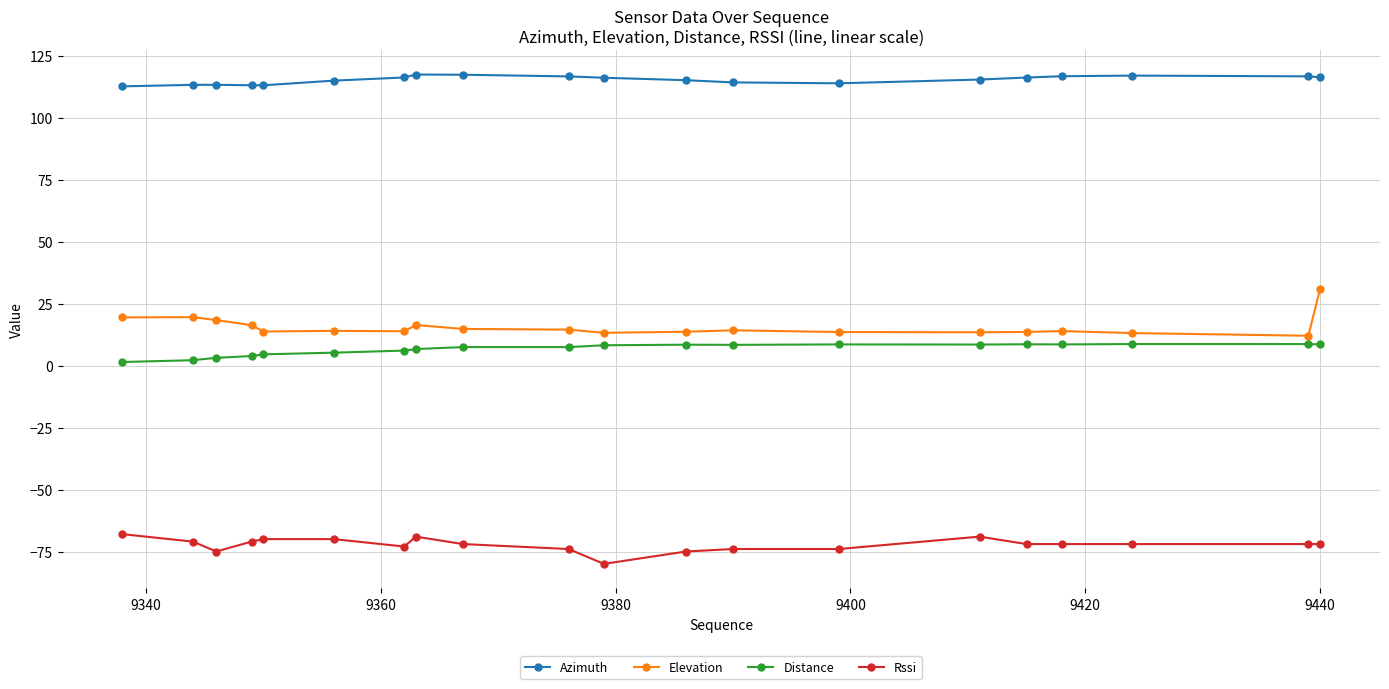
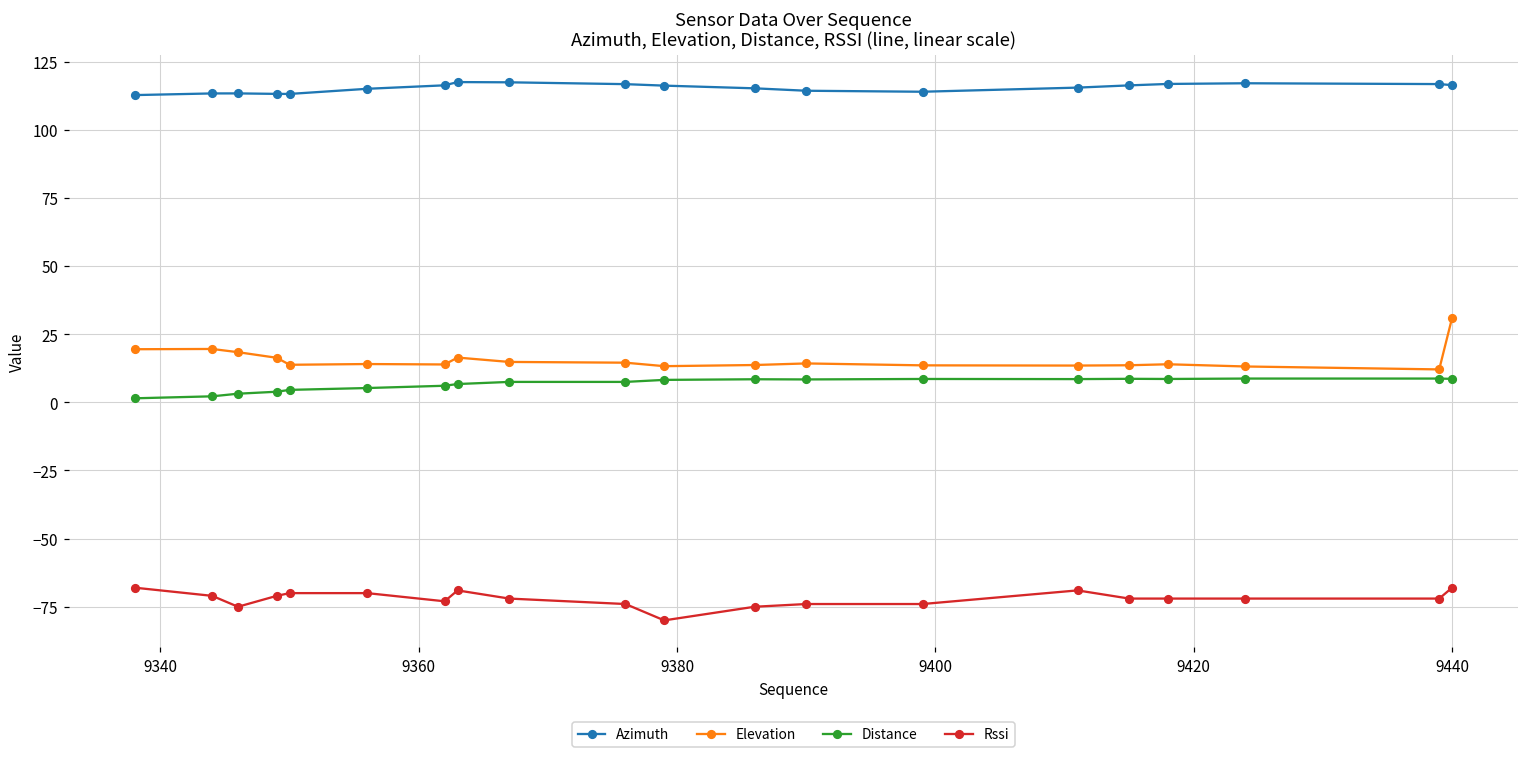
  {
    "Azimuth": {
      "9440": 116
    },
    "Elevation": {
      "9440": 31
    },
    "Distance": {
      "9440": 9
    },
    "Rssi": {
-     "9440": -72
+     "9440": -68
    }
  }
